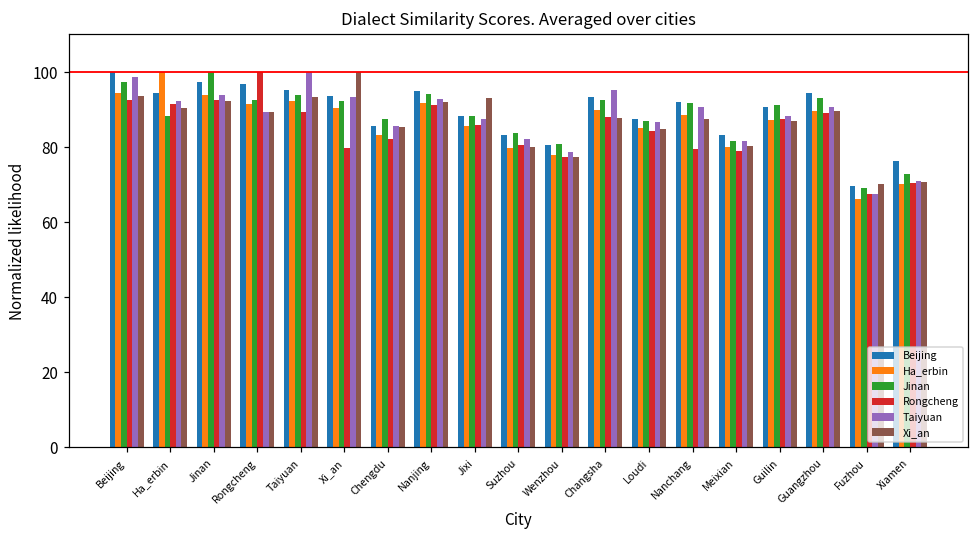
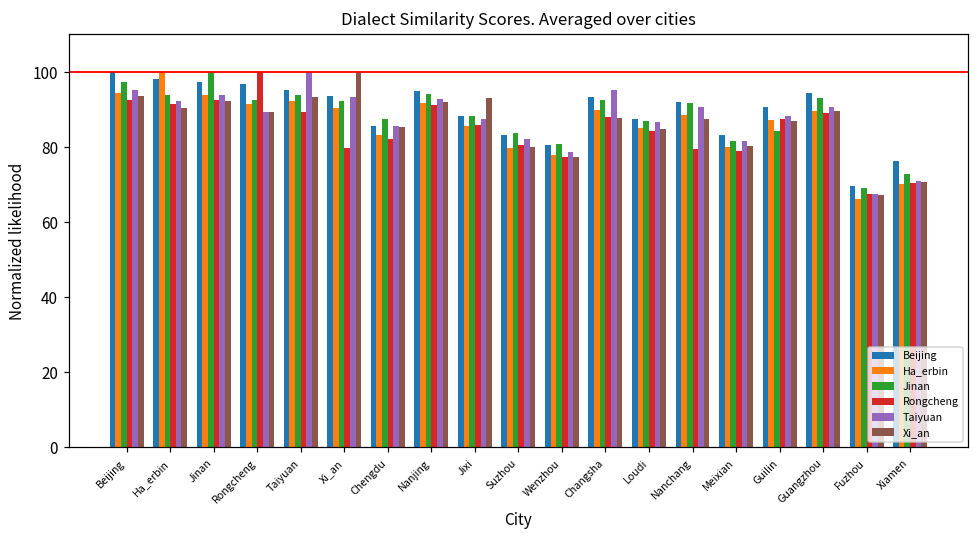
  {
    "Beijing": {
      "Beijing": 100,
-     "Ha_erbin": 95,
+     "Ha_erbin": 98,
      "Jinan": 97,
      "Rongcheng": 97,
      "Taiyuan": 95,
      "Xi_an": 93,
      "Chengdu": 86,
      "Nanjing": 95,
      "Jixi": 88,
      "Suzhou": 83,
      "Wenzhou": 81,
      "Changsha": 93,
      "Loudi": 88,
      "Nanchang": 92,
      "Meixian": 83,
      "Guilin": 91,
      "Guangzhou": 94,
      "Fuzhou": 70,
      "Xiamen": 76
    },
    "Ha_erbin": {
      "Beijing": 95,
      "Ha_erbin": 100,
      "Jinan": 94,
      "Rongcheng": 91,
      "Taiyuan": 92,
      "Xi_an": 90,
      "Chengdu": 83,
      "Nanjing": 92,
      "Jixi": 86,
      "Suzhou": 80,
      "Wenzhou": 78,
      "Changsha": 90,
      "Loudi": 85,
      "Nanchang": 89,
      "Meixian": 80,
      "Guilin": 87,
      "Guangzhou": 90,
      "Fuzhou": 66,
      "Xiamen": 70
    },
    "Jinan": {
      "Beijing": 97,
-     "Ha_erbin": 88,
+     "Ha_erbin": 94,
      "Jinan": 100,
      "Rongcheng": 92,
      "Taiyuan": 94,
      "Xi_an": 92,
      "Chengdu": 87,
      "Nanjing": 94,
      "Jixi": 88,
      "Suzhou": 84,
      "Wenzhou": 81,
      "Changsha": 92,
      "Loudi": 87,
      "Nanchang": 92,
      "Meixian": 82,
-     "Guilin": 91,
+     "Guilin": 84,
      "Guangzhou": 93,
      "Fuzhou": 69,
      "Xiamen": 73
    },
    "Rongcheng": {
      "Beijing": 93,
      "Ha_erbin": 91,
      "Jinan": 92,
      "Rongcheng": 100,
      "Taiyuan": 89,
      "Xi_an": 80,
      "Chengdu": 82,
      "Nanjing": 91,
      "Jixi": 86,
      "Suzhou": 81,
      "Wenzhou": 77,
      "Changsha": 88,
      "Loudi": 84,
      "Nanchang": 80,
      "Meixian": 79,
      "Guilin": 88,
      "Guangzhou": 89,
      "Fuzhou": 67,
      "Xiamen": 70
    },
    "Taiyuan": {
-     "Beijing": 99,
+     "Beijing": 95,
      "Ha_erbin": 92,
      "Jinan": 94,
      "Rongcheng": 89,
      "Taiyuan": 100,
      "Xi_an": 93,
      "Chengdu": 86,
      "Nanjing": 93,
      "Jixi": 88,
      "Suzhou": 82,
      "Wenzhou": 79,
      "Changsha": 95,
      "Loudi": 87,
      "Nanchang": 91,
      "Meixian": 82,
      "Guilin": 88,
      "Guangzhou": 91,
      "Fuzhou": 68,
      "Xiamen": 71
    },
    "Xi_an": {
      "Beijing": 93,
      "Ha_erbin": 90,
      "Jinan": 92,
      "Rongcheng": 89,
      "Taiyuan": 93,
      "Xi_an": 100,
      "Chengdu": 85,
      "Nanjing": 92,
      "Jixi": 93,
      "Suzhou": 80,
      "Wenzhou": 77,
      "Changsha": 88,
      "Loudi": 85,
      "Nanchang": 88,
      "Meixian": 80,
      "Guilin": 87,
      "Guangzhou": 90,
-     "Fuzhou": 70,
+     "Fuzhou": 67,
      "Xiamen": 71
    }
  }
